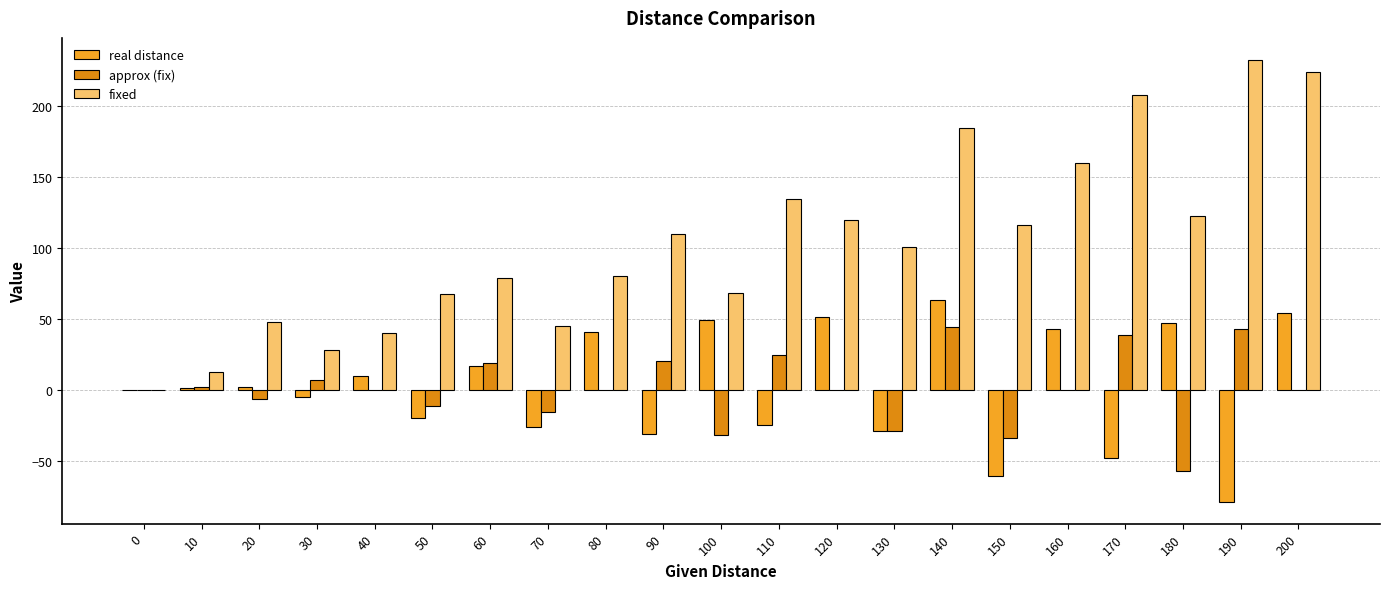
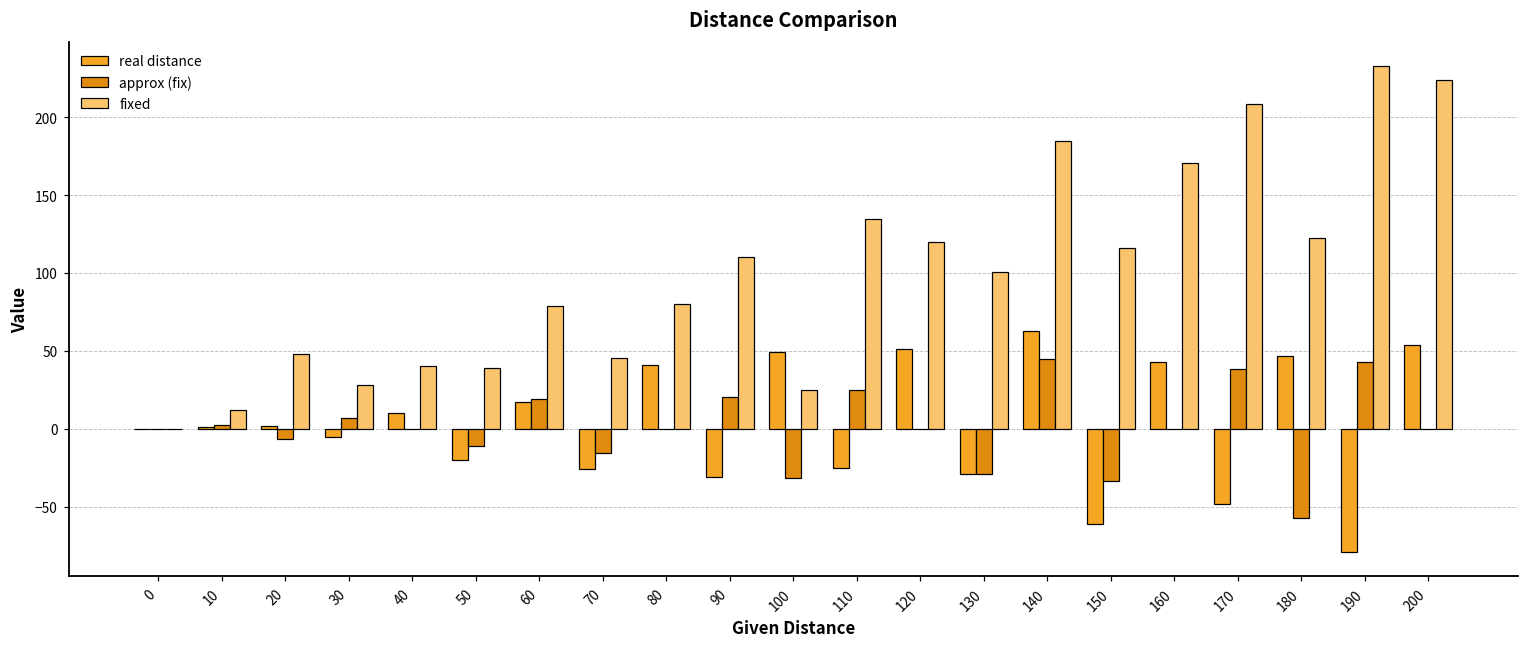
  {
    "fixed": {
      "0": 0,
      "10": 12,
      "20": 48,
      "30": 28,
      "40": 40,
-     "50": 67,
+     "50": 39,
      "60": 79,
      "70": 45,
      "80": 80,
      "90": 110,
-     "100": 68,
+     "100": 25,
      "110": 135,
      "120": 120,
      "130": 101,
      "140": 185,
      "150": 116,
-     "160": 160,
+     "160": 170,
      "170": 208,
      "180": 123,
      "190": 233,
      "200": 224
    }
  }
